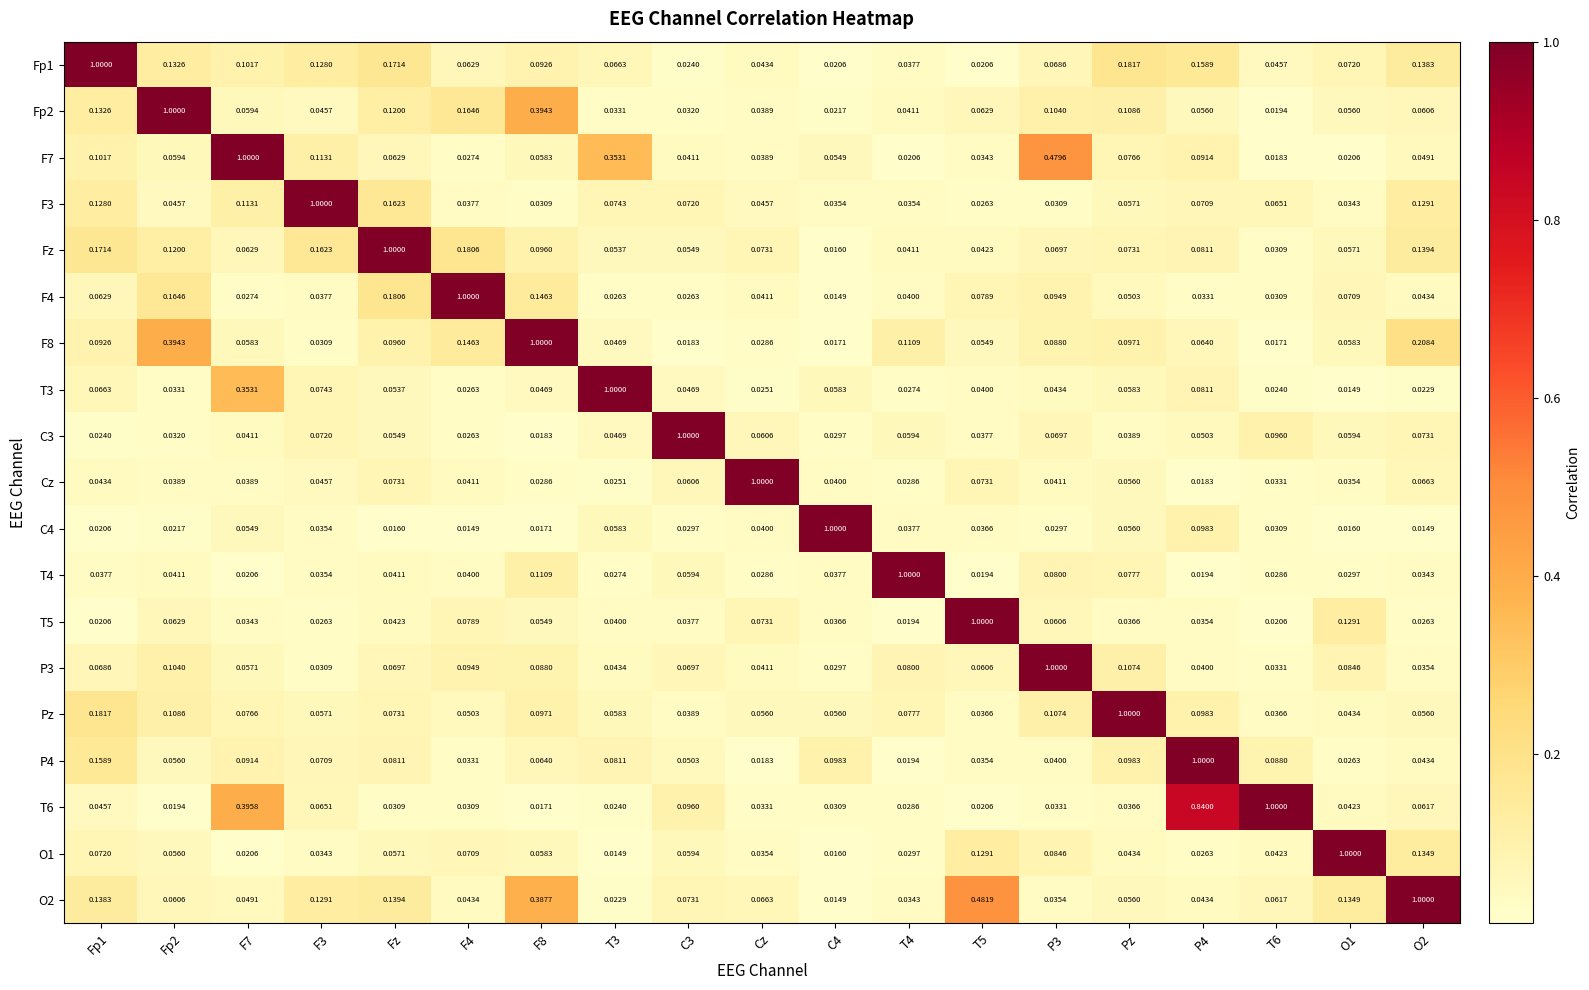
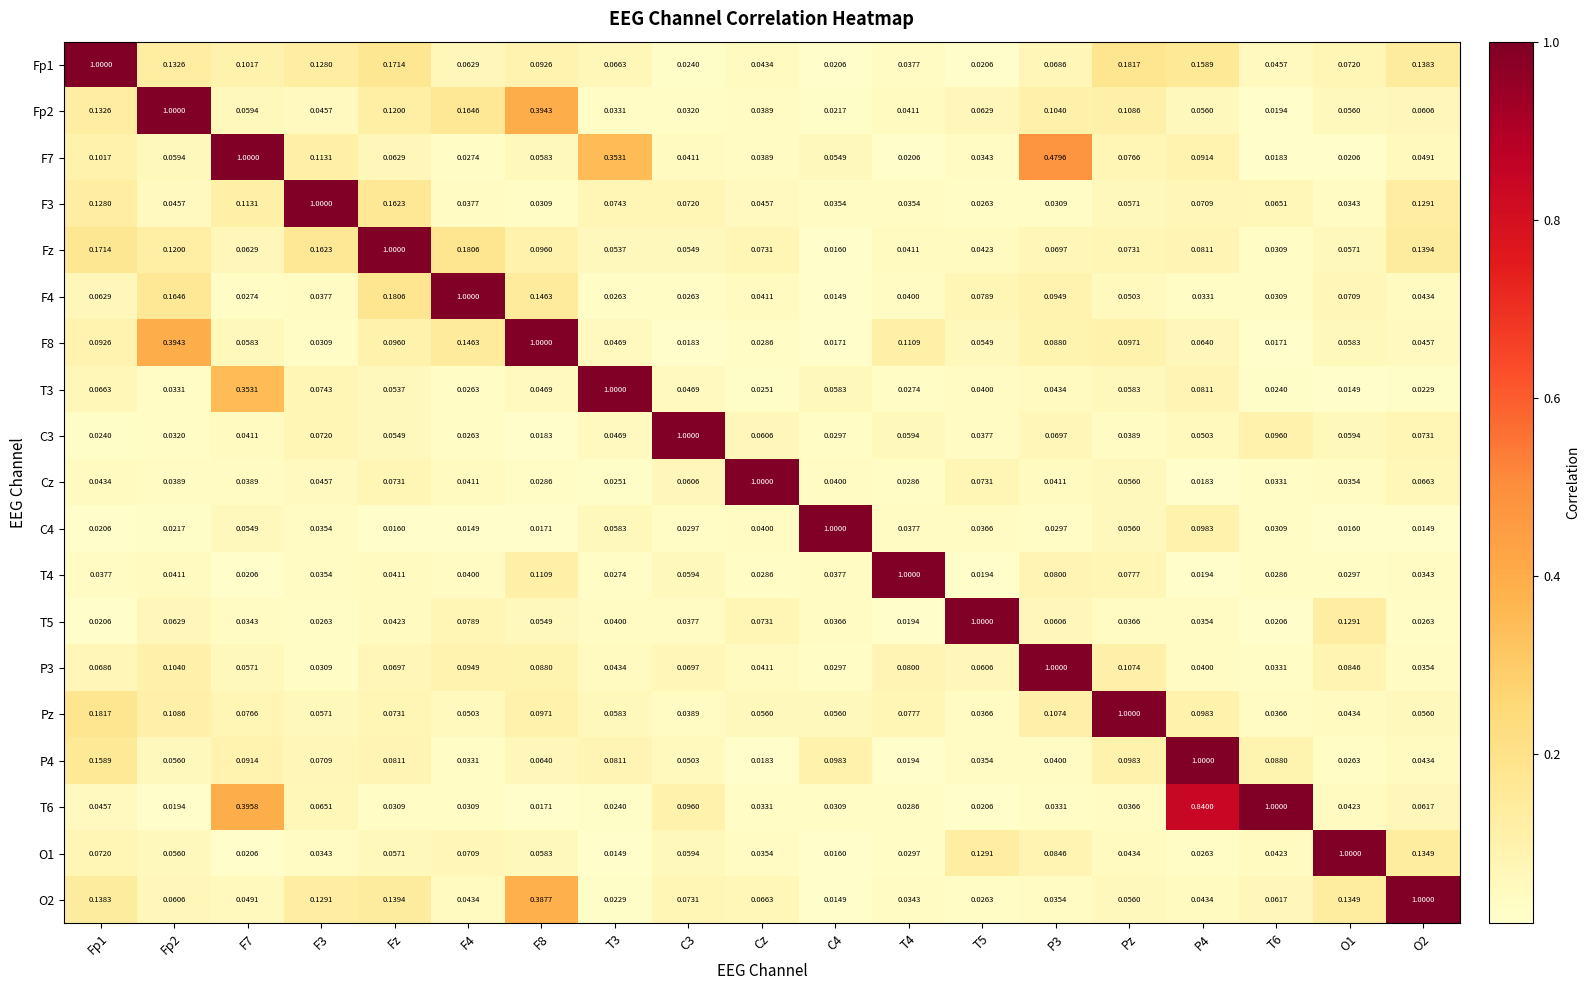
  {
    "F8": {
      "Fp1": 0.0926,
      "Fp2": 0.3943,
      "F7": 0.0583,
      "F3": 0.0309,
      "Fz": 0.0960,
      "F4": 0.1463,
      "F8": 1.0000,
      "T3": 0.0469,
      "C3": 0.0183,
      "Cz": 0.0286,
      "C4": 0.0171,
      "T4": 0.1109,
      "T5": 0.0549,
      "P3": 0.0880,
      "Pz": 0.0971,
      "P4": 0.0640,
      "T6": 0.0171,
      "O1": 0.0583,
-     "O2": 0.2084
+     "O2": 0.0457
    },
    "O2": {
      "Fp1": 0.1383,
      "Fp2": 0.0606,
      "F7": 0.0491,
      "F3": 0.1291,
      "Fz": 0.1394,
      "F4": 0.0434,
      "F8": 0.3877,
      "T3": 0.0229,
      "C3": 0.0731,
      "Cz": 0.0663,
      "C4": 0.0149,
      "T4": 0.0343,
-     "T5": 0.4819,
+     "T5": 0.0263,
      "P3": 0.0354,
      "Pz": 0.0560,
      "P4": 0.0434,
      "T6": 0.0617,
      "O1": 0.1349,
      "O2": 1.0000
    }
  }
